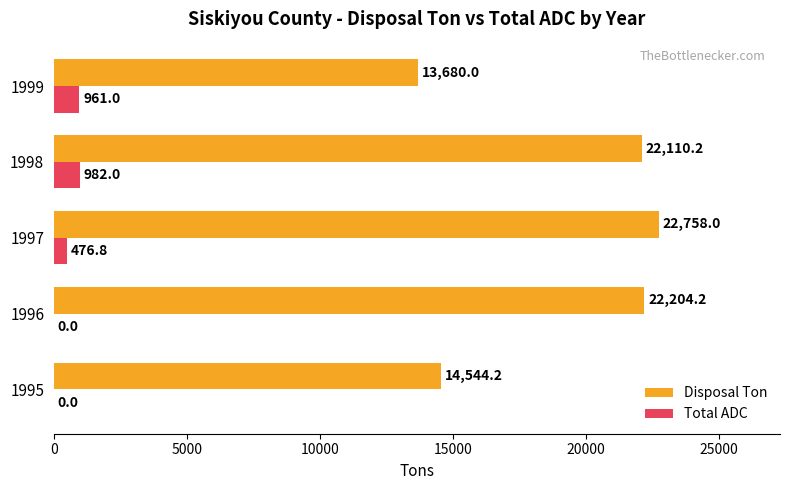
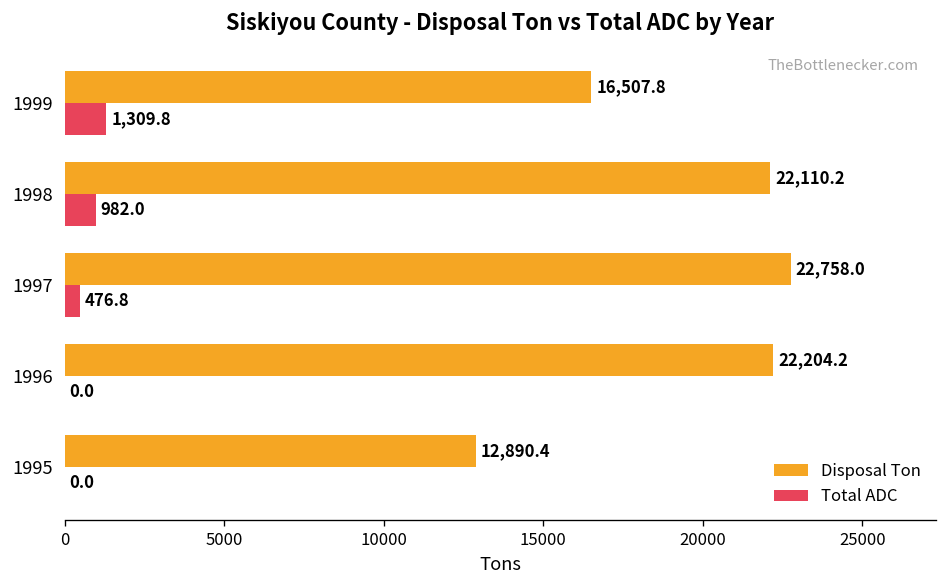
  {
    "Disposal Ton": {
-     "1999": "13,680.0",
+     "1999": "16,507.8",
      "1998": "22,110.2",
      "1997": "22,758.0",
      "1996": "22,204.2",
-     "1995": "14,544.2"
+     "1995": "12,890.4"
    },
    "Total ADC": {
-     "1999": "961.0",
+     "1999": "1,309.8",
      "1998": "982.0",
      "1997": "476.8",
      "1996": "0.0",
      "1995": "0.0"
    }
  }
